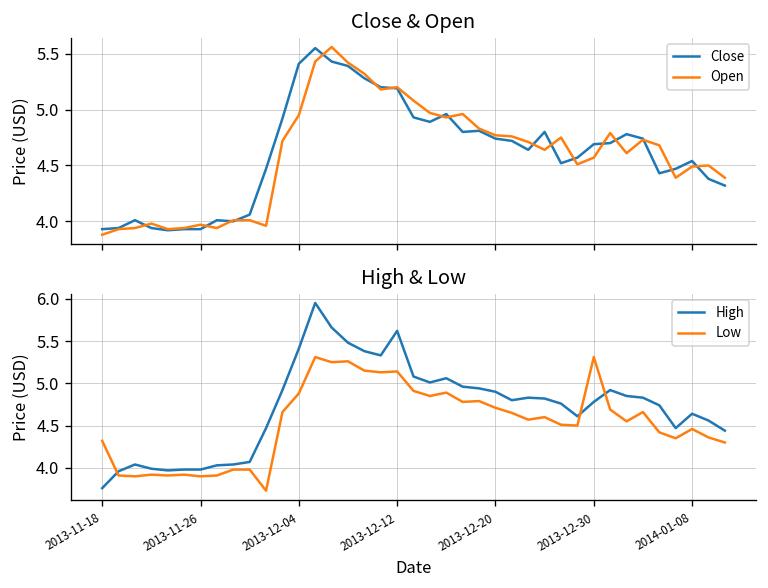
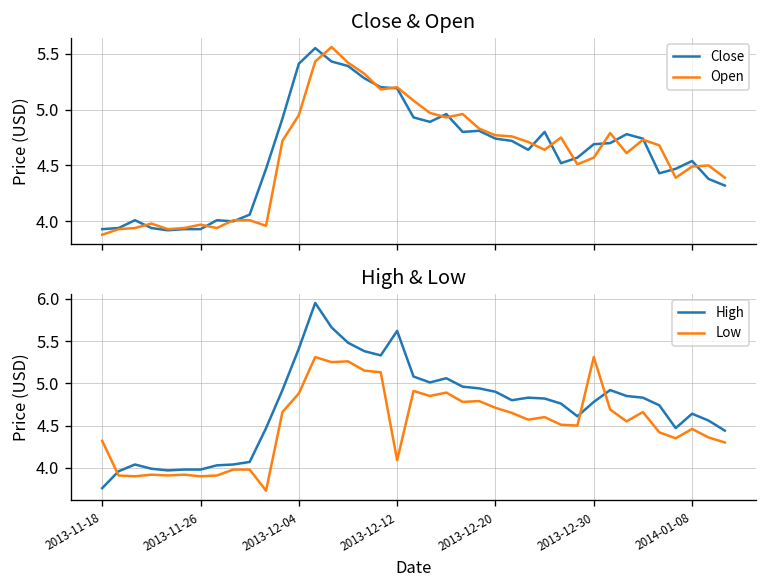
  {
    "High & Low": {
      "High": {
        "2013-11-18": 3.8,
        "2013-11-26": 4.0,
        "2013-12-04": 5.4,
        "2013-12-12": 5.6,
        "2013-12-20": 4.9,
        "2013-12-30": 4.8,
        "2014-01-08": 4.6
      },
      "Low": {
        "2013-11-18": 4.3,
        "2013-11-26": 3.9,
        "2013-12-04": 4.9,
-       "2013-12-12": 5.1,
+       "2013-12-12": 4.1,
        "2013-12-20": 4.7,
        "2013-12-30": 5.3,
        "2014-01-08": 4.5
      }
    }
  }
